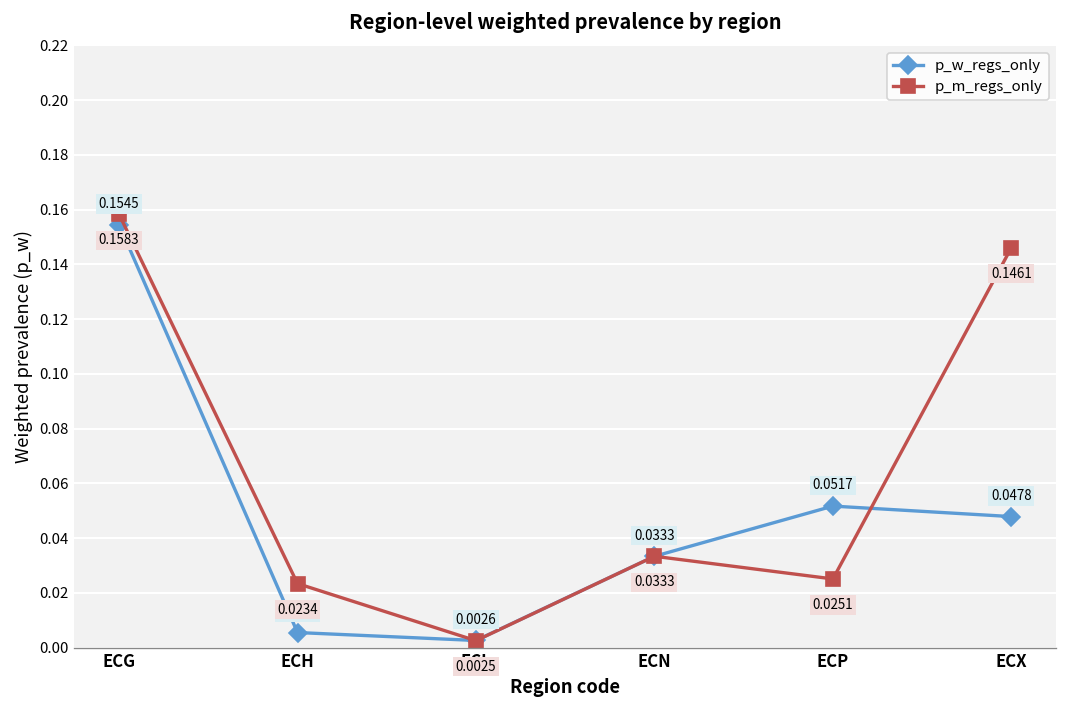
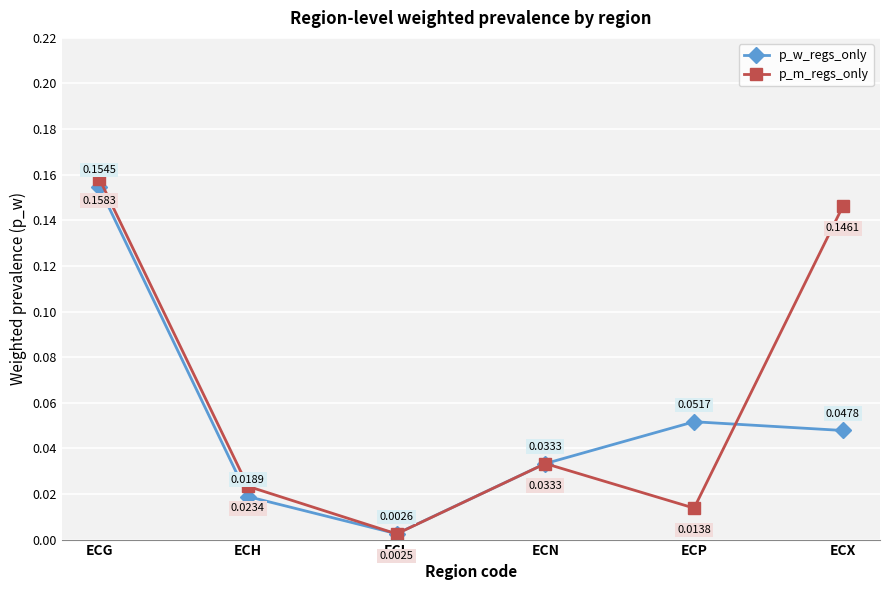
  {
    "p_w_regs_only": {
-     "ECH": 0.0055
+     "ECH": 0.0189
    },
    "p_m_regs_only": {
-     "ECP": 0.0251
+     "ECP": 0.0138
    }
  }
